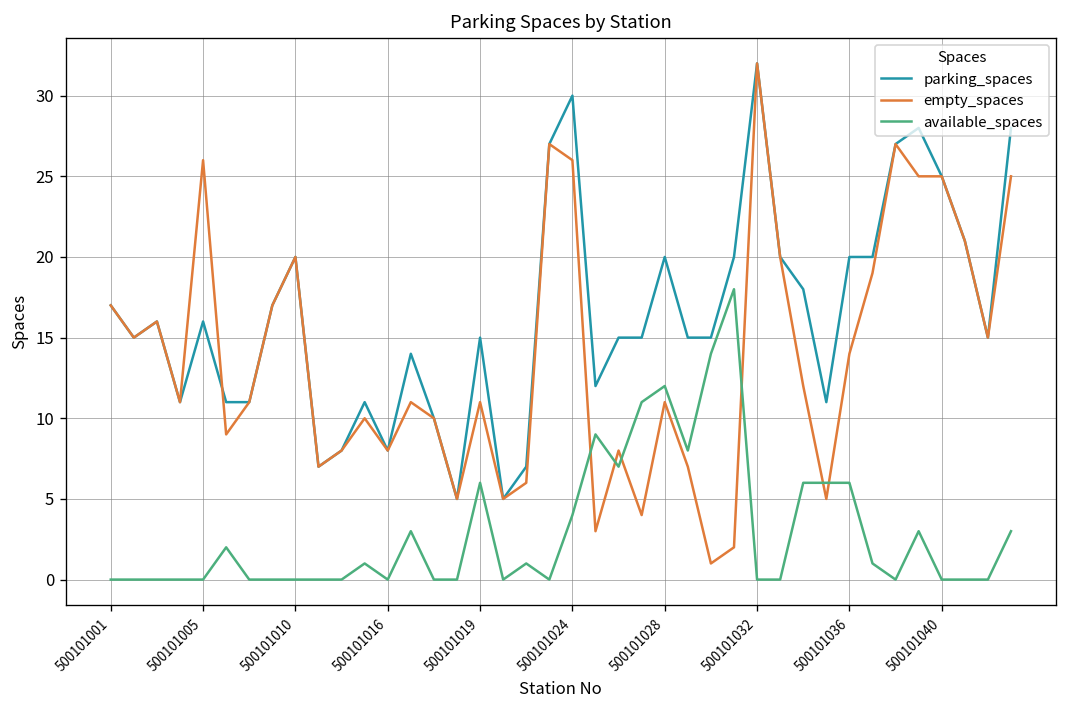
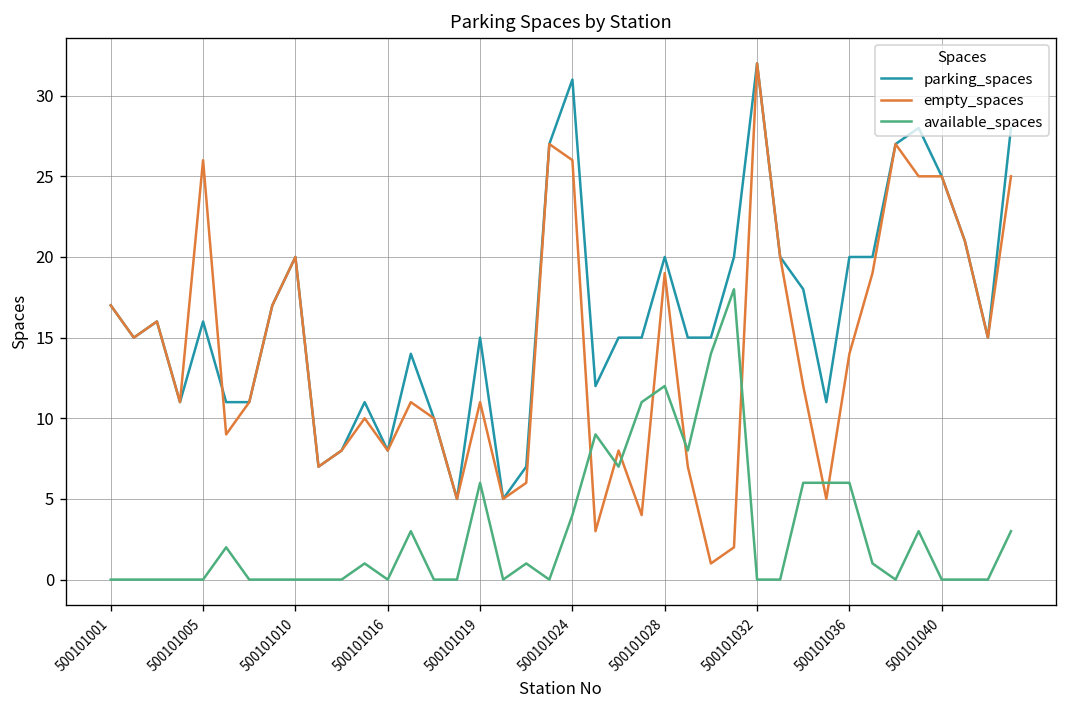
  {
    "parking_spaces": {
      "500101005": 16,
      "500101019": 15,
-     "500101024": 30,
+     "500101024": 31,
      "500101028": 20,
      "500101036": 20
    },
    "empty_spaces": {
      "500101005": 26,
      "500101019": 11,
      "500101024": 26,
-     "500101028": 11,
+     "500101028": 19,
      "500101036": 14
    },
    "available_spaces": {
      "500101001": 0,
      "500101005": 0,
      "500101010": 0,
      "500101016": 0,
      "500101019": 6,
      "500101024": 4,
      "500101028": 12,
      "500101032": 0,
      "500101036": 6,
      "500101040": 0
    }
  }
